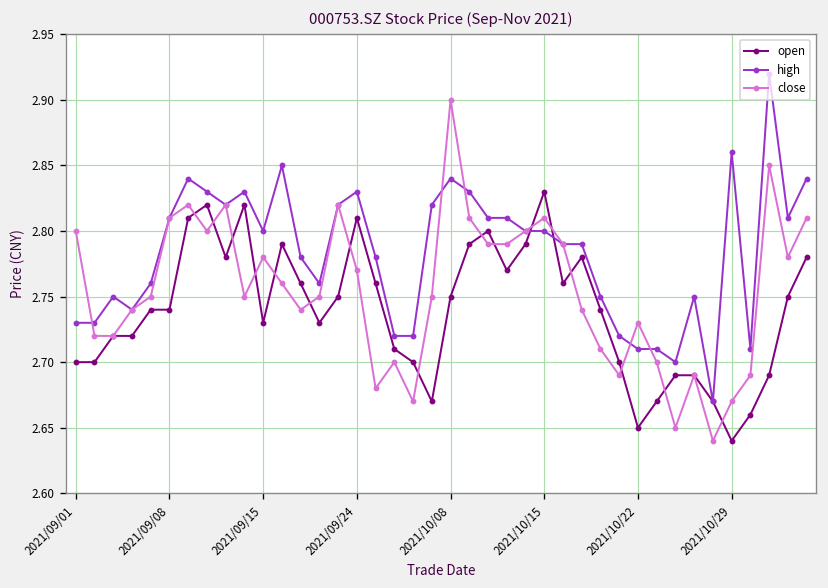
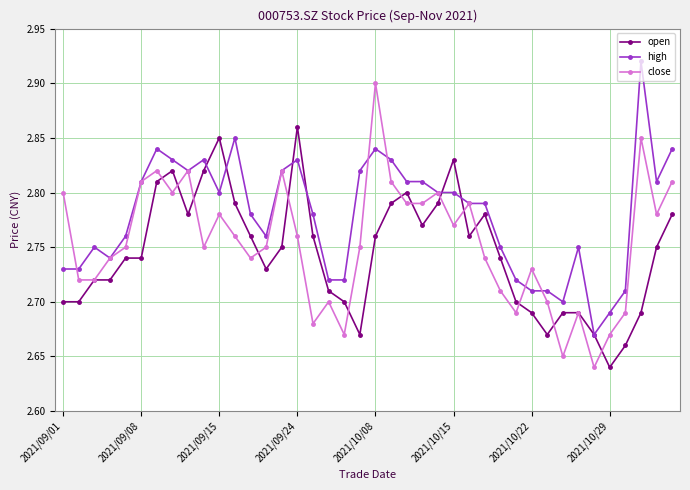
  {
    "open": {
      "2021/09/01": 2.70,
      "2021/09/08": 2.74,
-     "2021/09/15": 2.73,
-     "2021/09/24": 2.81,
-     "2021/10/08": 2.75,
+     "2021/09/15": 2.85,
+     "2021/09/24": 2.86,
+     "2021/10/08": 2.76,
      "2021/10/15": 2.83,
-     "2021/10/22": 2.65,
+     "2021/10/22": 2.69,
      "2021/10/29": 2.64
    },
    "high": {
      "2021/09/01": 2.73,
      "2021/09/15": 2.80,
      "2021/09/24": 2.83,
      "2021/10/08": 2.84,
      "2021/10/15": 2.80,
      "2021/10/22": 2.71,
-     "2021/10/29": 2.86
+     "2021/10/29": 2.69
    },
    "close": {
      "2021/09/01": 2.80,
      "2021/09/15": 2.78,
-     "2021/09/24": 2.77,
+     "2021/09/24": 2.76,
      "2021/10/08": 2.90,
-     "2021/10/15": 2.81,
+     "2021/10/15": 2.77,
      "2021/10/22": 2.73,
      "2021/10/29": 2.67
    }
  }
